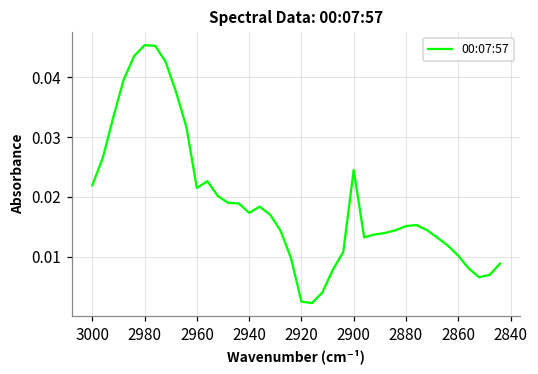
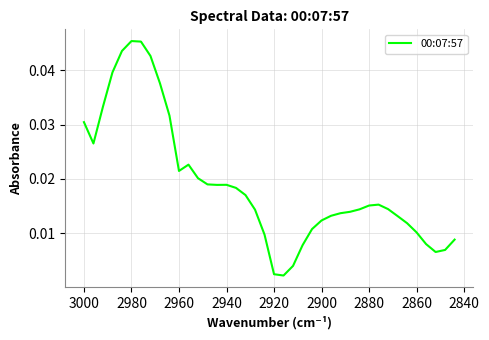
  {
-   "3000": 0.022,
+   "3000": 0.030,
    "2980": 0.045,
    "2960": 0.021,
-   "2940": 0.017,
+   "2940": 0.019,
    "2920": 0.002,
-   "2900": 0.024,
+   "2900": 0.012,
    "2880": 0.015,
    "2860": 0.010
  }
